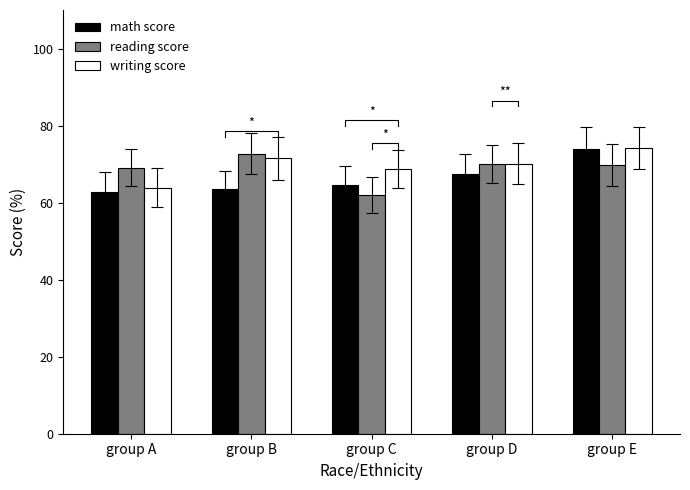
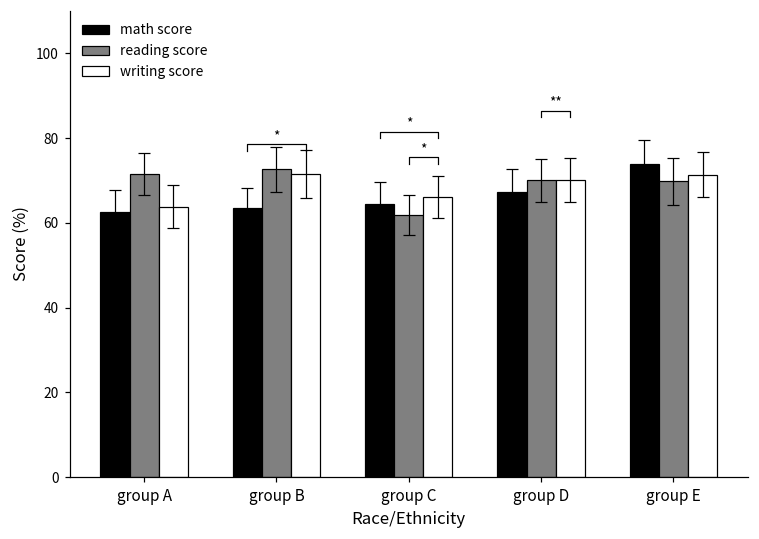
  {
    "reading score": {
-     "group A": 69,
+     "group A": 72,
      "group B": 73,
      "group C": 62,
      "group D": 70,
      "group E": 70
    },
    "writing score": {
      "group A": 64,
      "group B": 72,
-     "group C": 69,
+     "group C": 66,
      "group D": 70,
-     "group E": 74
+     "group E": 71
    }
  }
